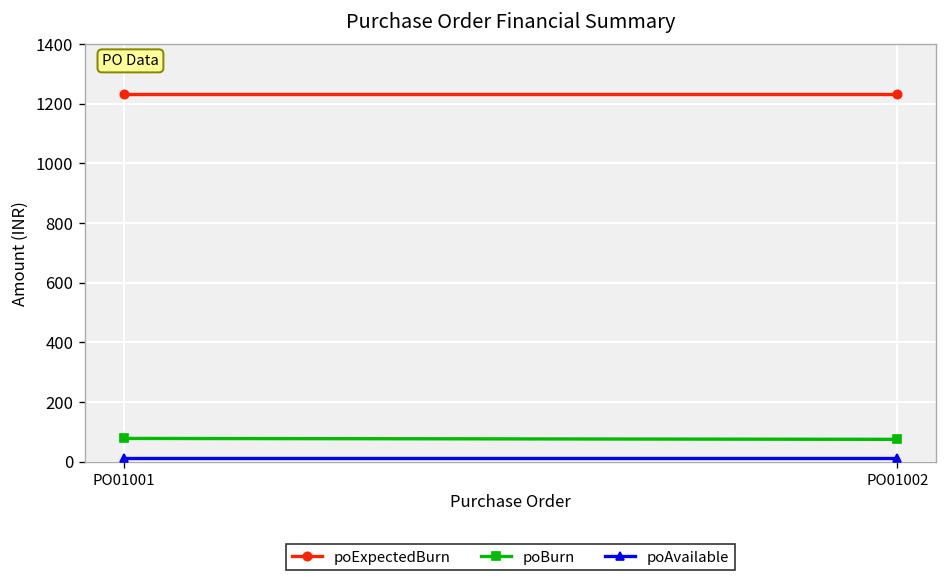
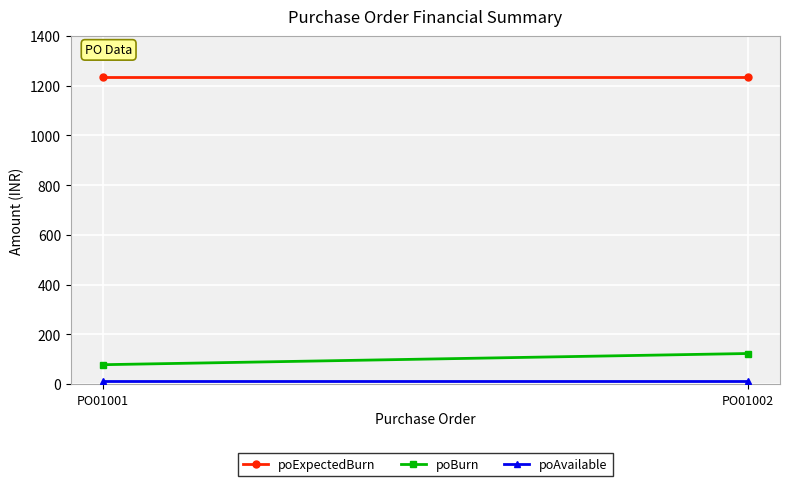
  {
    "poExpectedBurn": {
      "PO01001": 1230,
      "PO01002": 1230
    },
    "poBurn": {
      "PO01001": 80,
-     "PO01002": 80
+     "PO01002": 120
    },
    "poAvailable": {
      "PO01001": 10,
      "PO01002": 10
    }
  }
